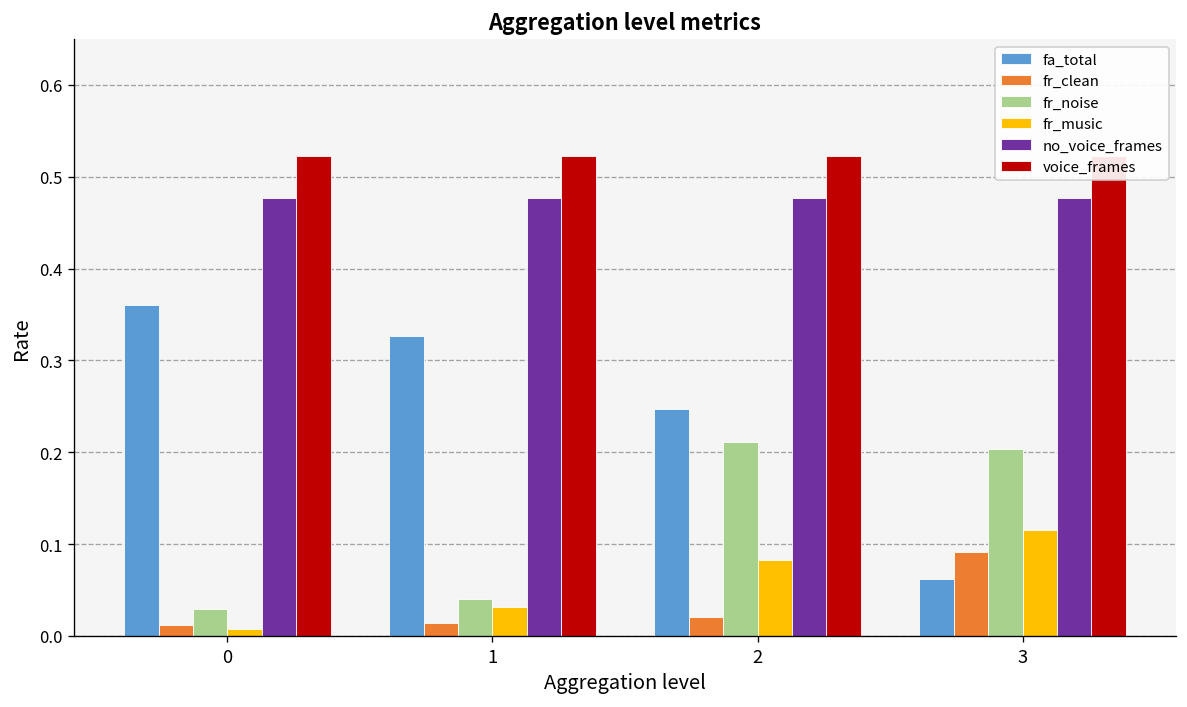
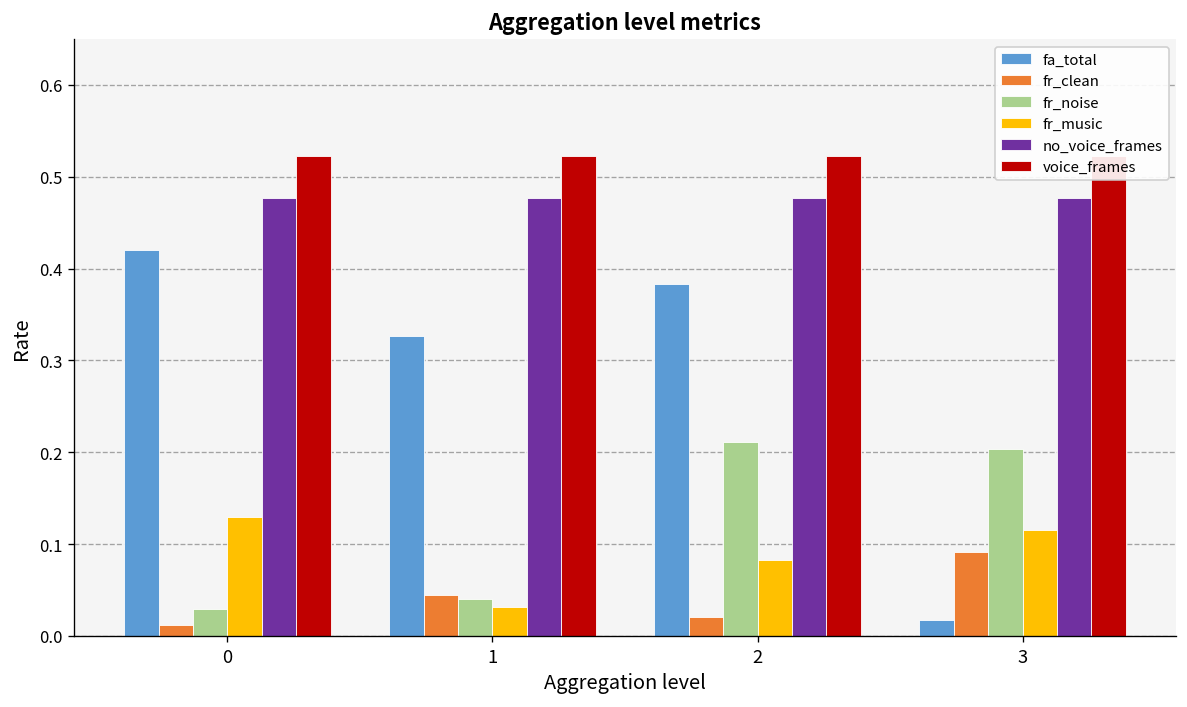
  {
    "fa_total": {
-     "0": 0.36,
+     "0": 0.42,
      "1": 0.33,
-     "2": 0.25,
-     "3": 0.06
+     "2": 0.38,
+     "3": 0.02
    },
    "fr_clean": {
      "0": 0.01,
-     "1": 0.01,
+     "1": 0.04,
      "2": 0.02,
      "3": 0.09
    },
    "fr_noise": {
      "0": 0.03,
      "1": 0.04,
      "2": 0.21,
      "3": 0.20
    },
    "fr_music": {
-     "0": 0.01,
+     "0": 0.13,
      "1": 0.03,
      "2": 0.08,
      "3": 0.12
    },
    "no_voice_frames": {
      "0": 0.48,
      "1": 0.48,
      "2": 0.48,
      "3": 0.48
    },
    "voice_frames": {
      "0": 0.52,
      "1": 0.52,
      "2": 0.52
    }
  }
